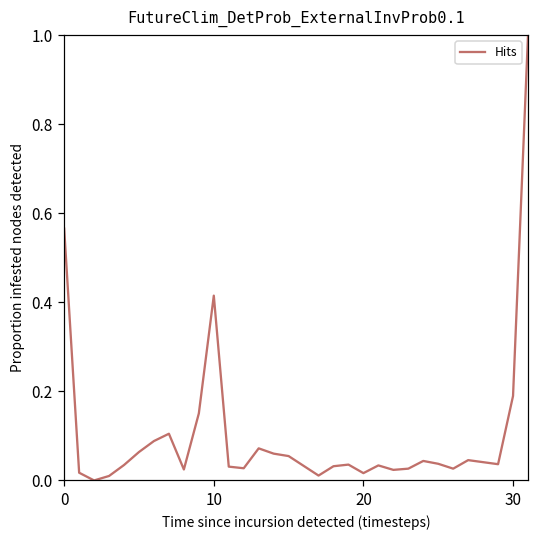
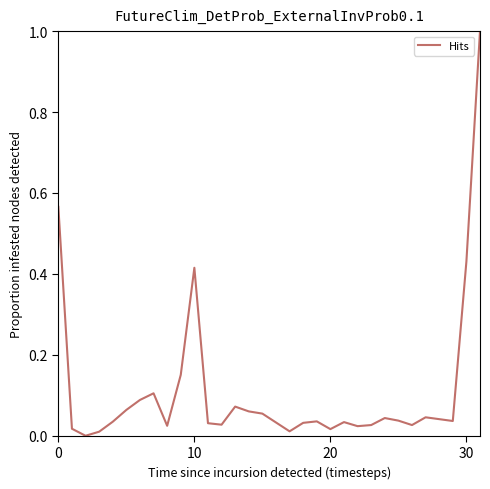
  {
    "0": 0.57,
    "10": 0.42,
    "20": 0.02,
-   "30": 0.19
+   "30": 0.43
  }
